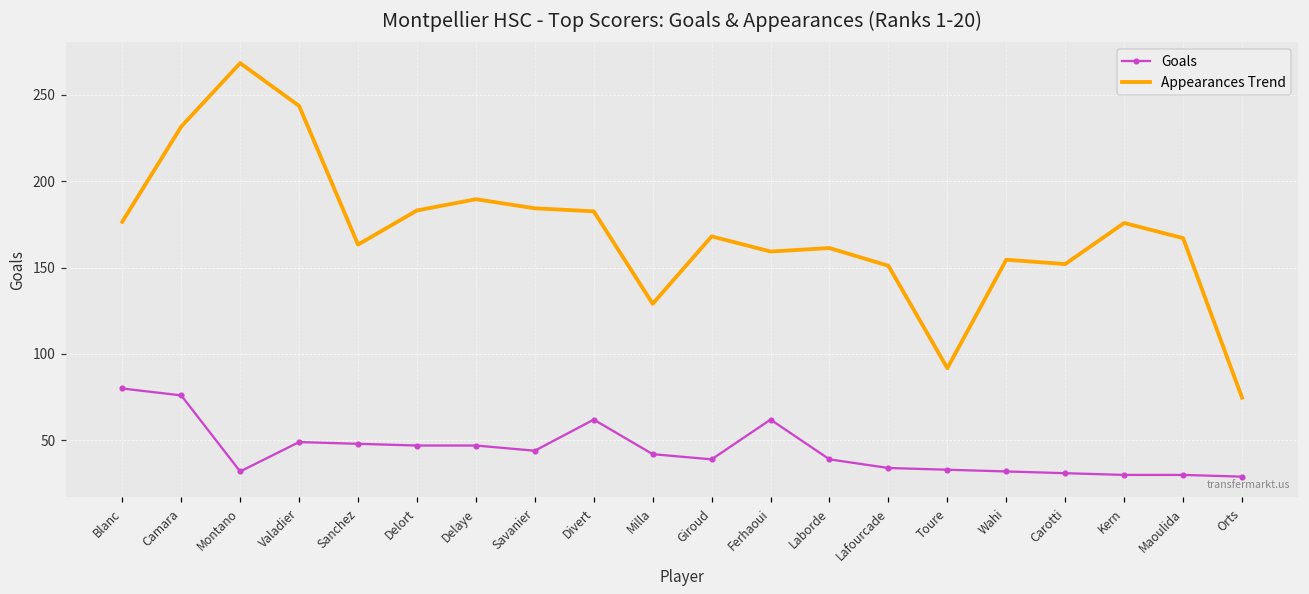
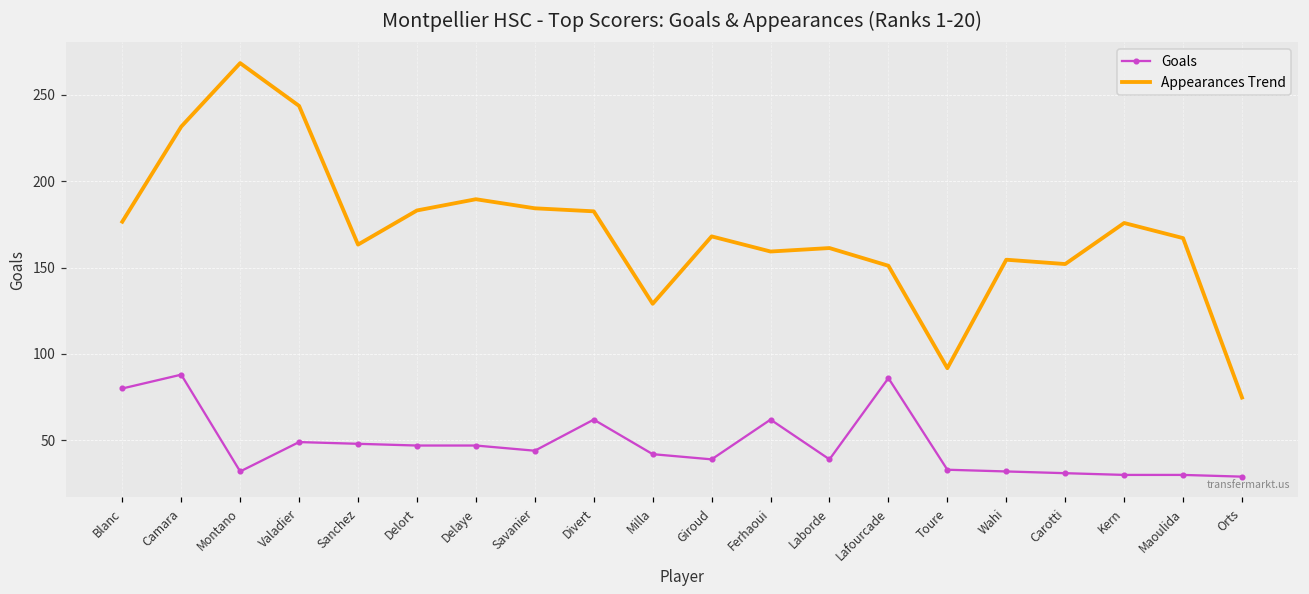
  {
    "Goals": {
      "Blanc": 80,
-     "Camara": 76,
+     "Camara": 88,
      "Montano": 32,
      "Valadier": 49,
      "Sanchez": 48,
      "Delort": 47,
      "Delaye": 47,
      "Savanier": 44,
      "Divert": 62,
      "Milla": 42,
      "Giroud": 39,
      "Ferhaoui": 62,
      "Laborde": 39,
-     "Lafourcade": 34,
+     "Lafourcade": 86,
      "Toure": 33,
      "Wahi": 32,
      "Carotti": 31,
      "Kern": 30,
      "Maoulida": 30,
      "Orts": 29
    },
    "Appearances Trend": {
      "Blanc": 177,
      "Camara": 232,
      "Montano": 268,
      "Valadier": 244,
      "Sanchez": 163,
      "Delort": 183,
      "Delaye": 190,
      "Savanier": 184,
      "Divert": 183,
      "Milla": 129,
      "Giroud": 168,
      "Ferhaoui": 159,
      "Laborde": 161,
      "Lafourcade": 151,
      "Toure": 92,
      "Wahi": 155,
      "Carotti": 152,
      "Kern": 176,
      "Maoulida": 167,
      "Orts": 75
    }
  }
